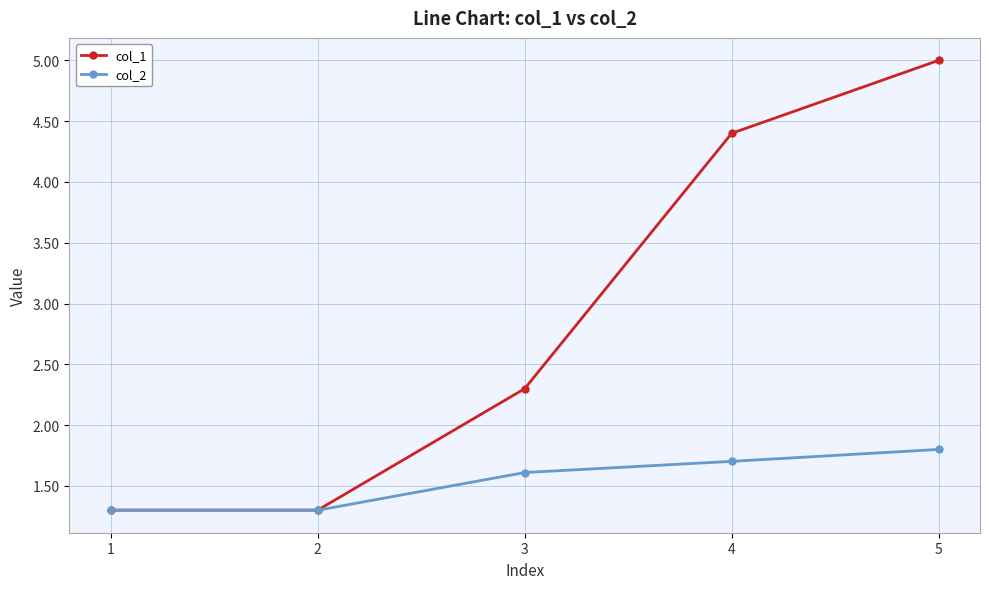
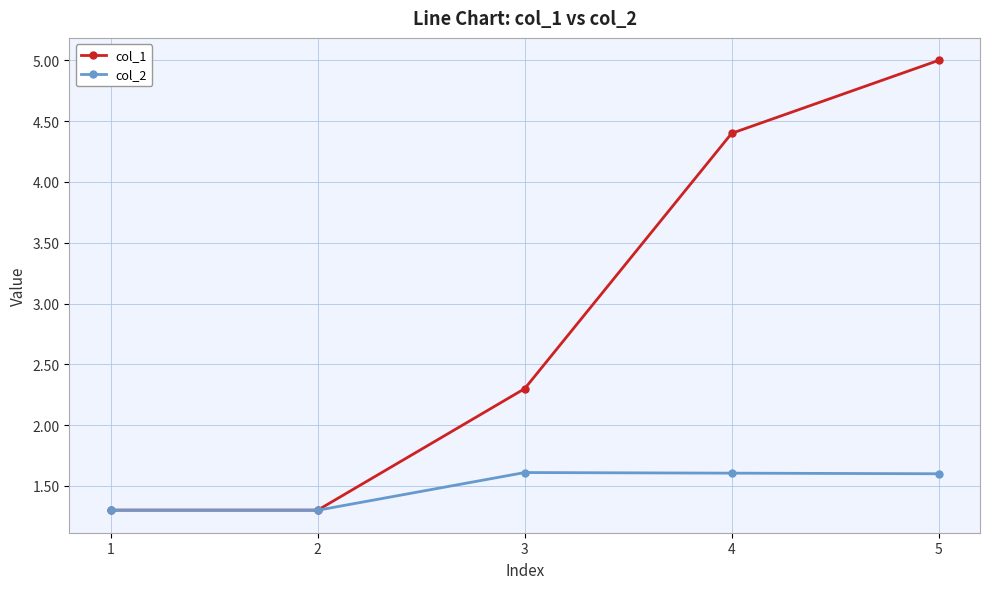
  {
    "col_1": {
      "3": 2.30,
      "4": 4.40,
      "5": 5.00
    },
    "col_2": {
      "3": 1.61,
-     "4": 1.70,
-     "5": 1.8
+     "4": 1.61,
+     "5": 1.6
    }
  }
